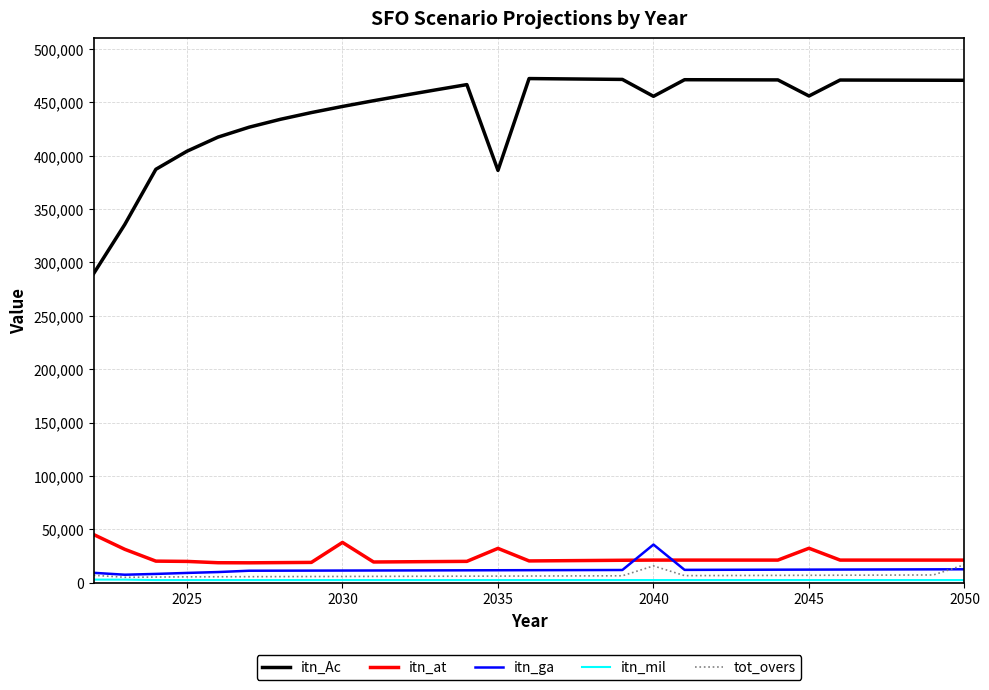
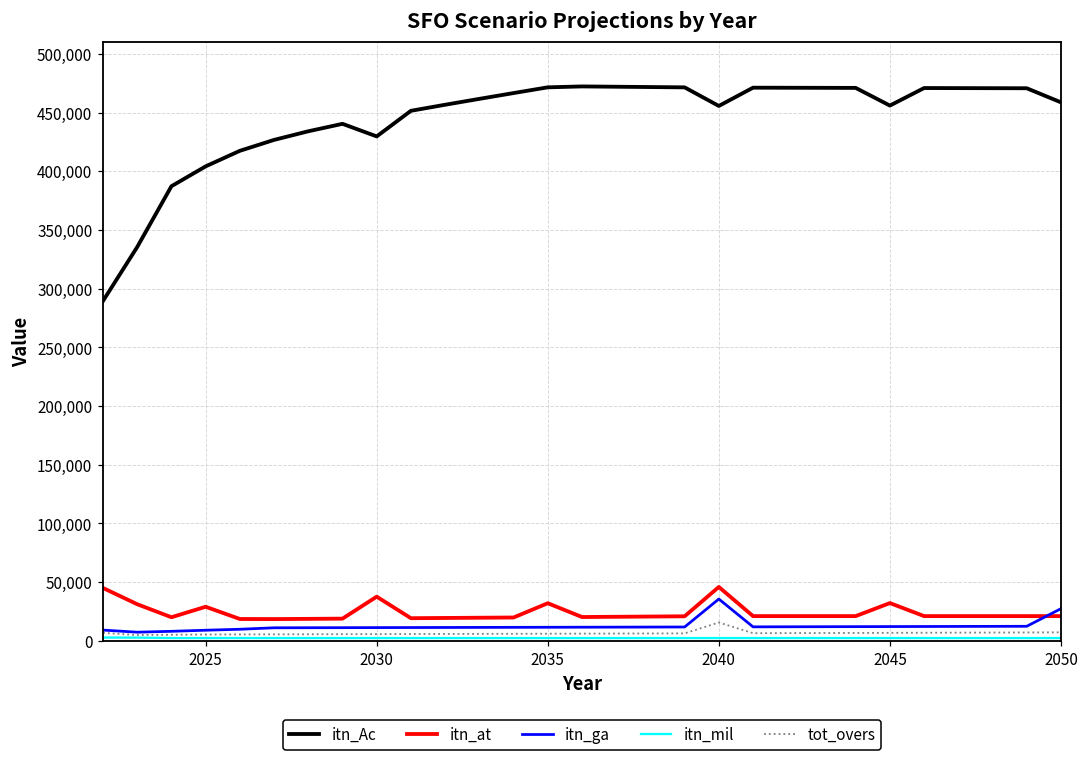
  {
    "itn_Ac": {
      "2025": "404,000",
-     "2030": "446,000",
-     "2035": "386,000",
+     "2030": "430,000",
+     "2035": "471,000",
      "2040": "456,000",
      "2045": "456,000",
-     "2050": "471,000"
+     "2050": "459,000"
    },
    "itn_at": {
-     "2025": "20,000",
+     "2025": "29,000",
      "2030": "38,000",
      "2035": "32,000",
-     "2040": "21,000",
+     "2040": "46,000",
      "2045": "32,000",
      "2050": "21,000"
    },
    "itn_ga": {
      "2025": "9,000",
      "2030": "11,000",
      "2035": "12,000",
      "2040": "36,000",
      "2045": "12,000",
-     "2050": "12,000"
+     "2050": "27,000"
    },
    "itn_mil": {
      "2025": "2,000",
      "2030": "2,000",
      "2035": "2,000",
      "2040": "2,000",
      "2045": "2,000",
      "2050": "2,000"
    },
    "tot_overs": {
      "2025": "5,000",
      "2030": "6,000",
      "2035": "6,000",
      "2040": "16,000",
      "2045": "7,000",
-     "2050": "17,000"
+     "2050": "7,000"
    }
  }
